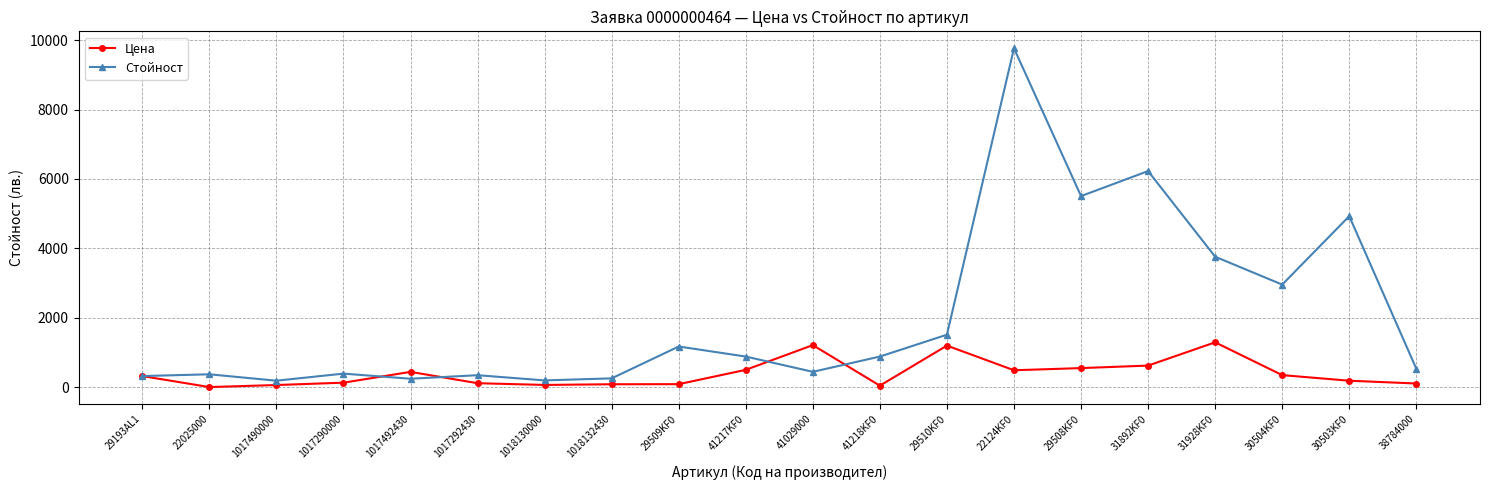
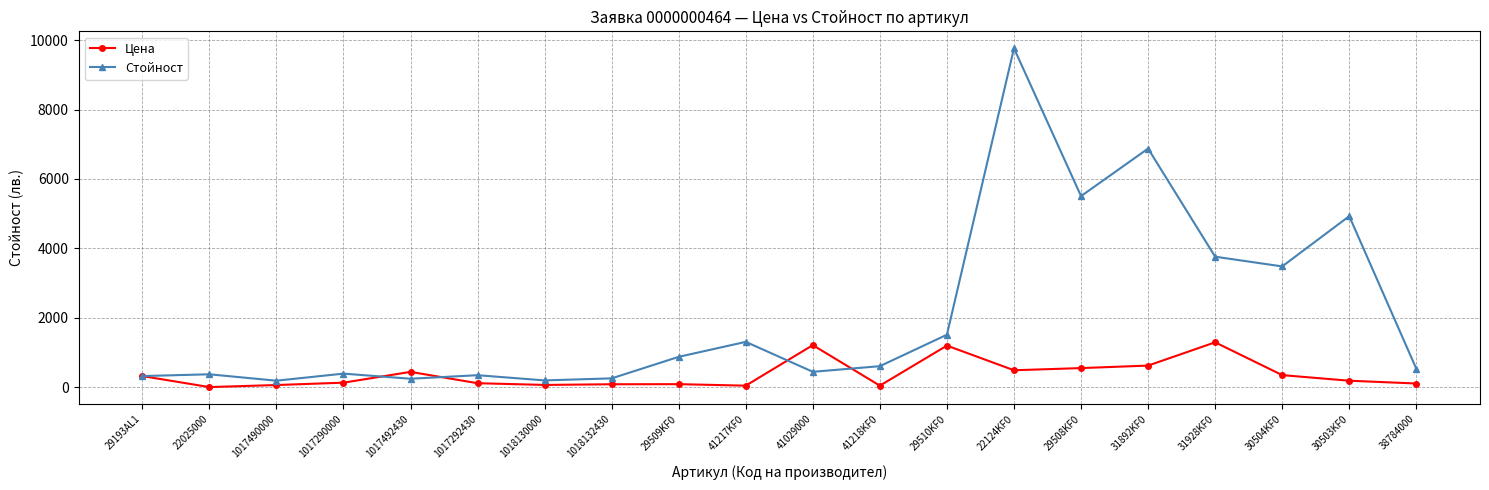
  {
    "Цена": {
      "22025000": 0,
      "1017490000": 100,
      "1017290000": 100,
      "1017492430": 400,
      "1017292430": 100,
      "1018130000": 100,
      "1018132430": 100,
      "29509KF0": 100,
-     "41217KF0": 500,
+     "41217KF0": 0,
      "41029000": 1200,
      "41218KF0": 0,
      "29510KF0": 1200,
      "22124KF0": 500,
      "29508KF0": 600,
      "31892KF0": 600,
      "31928KF0": 1300,
      "30504KF0": 300,
      "30503KF0": 200,
      "38784000": 100
    },
    "Стойност": {
      "22025000": 400,
      "1017490000": 200,
      "1017290000": 400,
      "1017492430": 200,
      "1017292430": 300,
      "1018130000": 200,
      "1018132430": 300,
-     "29509KF0": 1200,
-     "41217KF0": 900,
+     "29509KF0": 900,
+     "41217KF0": 1300,
      "41029000": 400,
-     "41218KF0": 900,
+     "41218KF0": 600,
      "29510KF0": 1500,
      "22124KF0": 9800,
      "29508KF0": 5500,
-     "31892KF0": 6200,
+     "31892KF0": 6900,
      "31928KF0": 3800,
-     "30504KF0": 3000,
+     "30504KF0": 3500,
      "30503KF0": 4900,
      "38784000": 500
    }
  }
